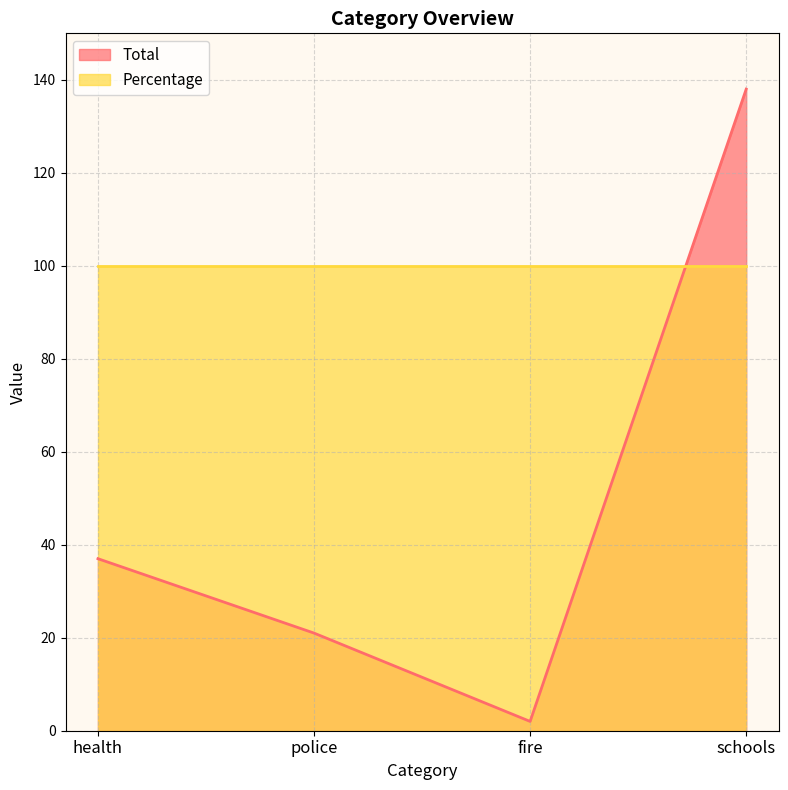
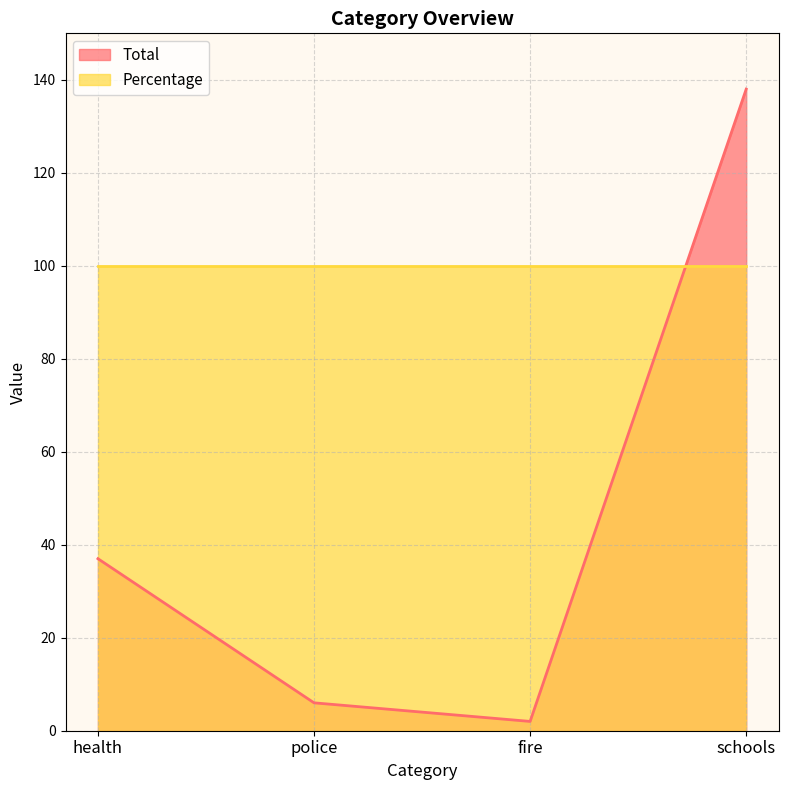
  {
    "Total": {
      "health": 37,
-     "police": 21,
+     "police": 6,
      "fire": 2,
      "schools": 138
    },
    "Percentage": {
      "health": 100,
      "police": 100,
      "fire": 100,
      "schools": 100
    }
  }
